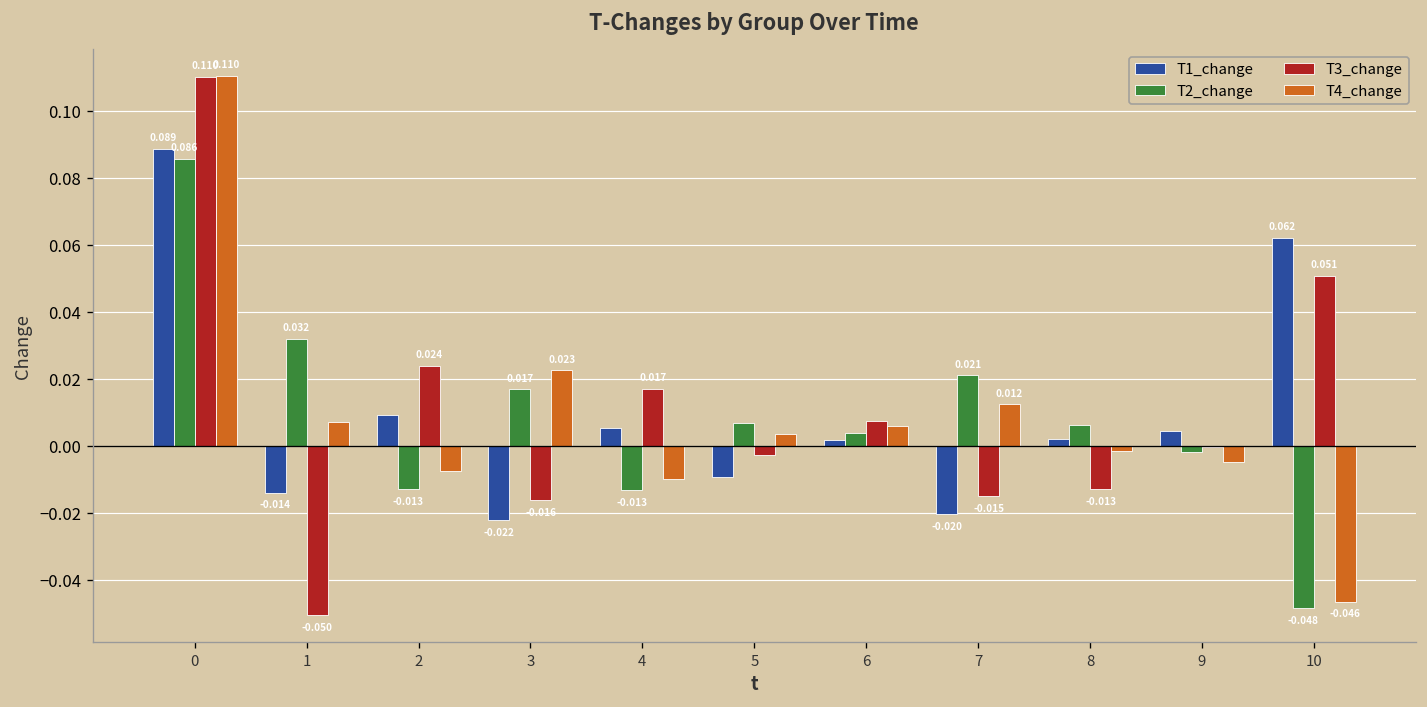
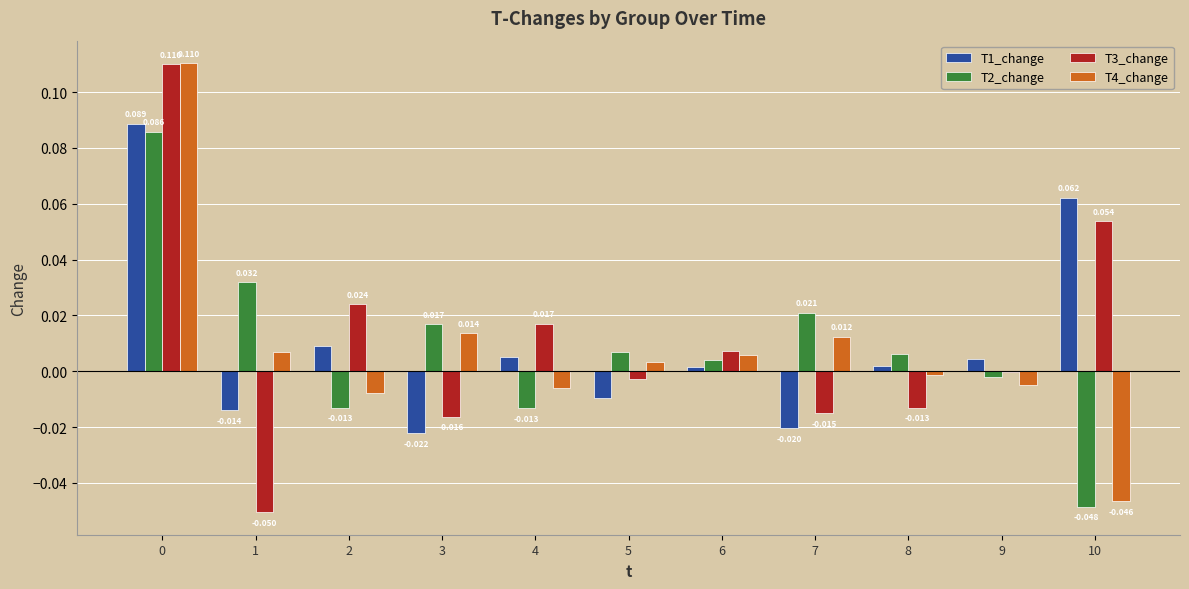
  {
    "T1_change": {
      "0": 0.089,
      "1": -0.014,
      "3": -0.022,
      "7": -0.020,
      "10": 0.062
    },
    "T2_change": {
      "0": 0.086,
      "1": 0.032,
      "2": -0.013,
      "3": 0.017,
      "4": -0.013,
      "7": 0.021,
      "10": -0.048
    },
    "T3_change": {
      "1": -0.050,
      "2": 0.024,
      "3": -0.016,
      "4": 0.017,
      "7": -0.015,
      "8": -0.013,
-     "10": 0.051
+     "10": 0.054
    },
    "T4_change": {
-     "3": 0.023,
-     "4": -0.010,
+     "3": 0.014,
+     "4": -0.006,
      "7": 0.012,
      "10": -0.046
    }
  }
